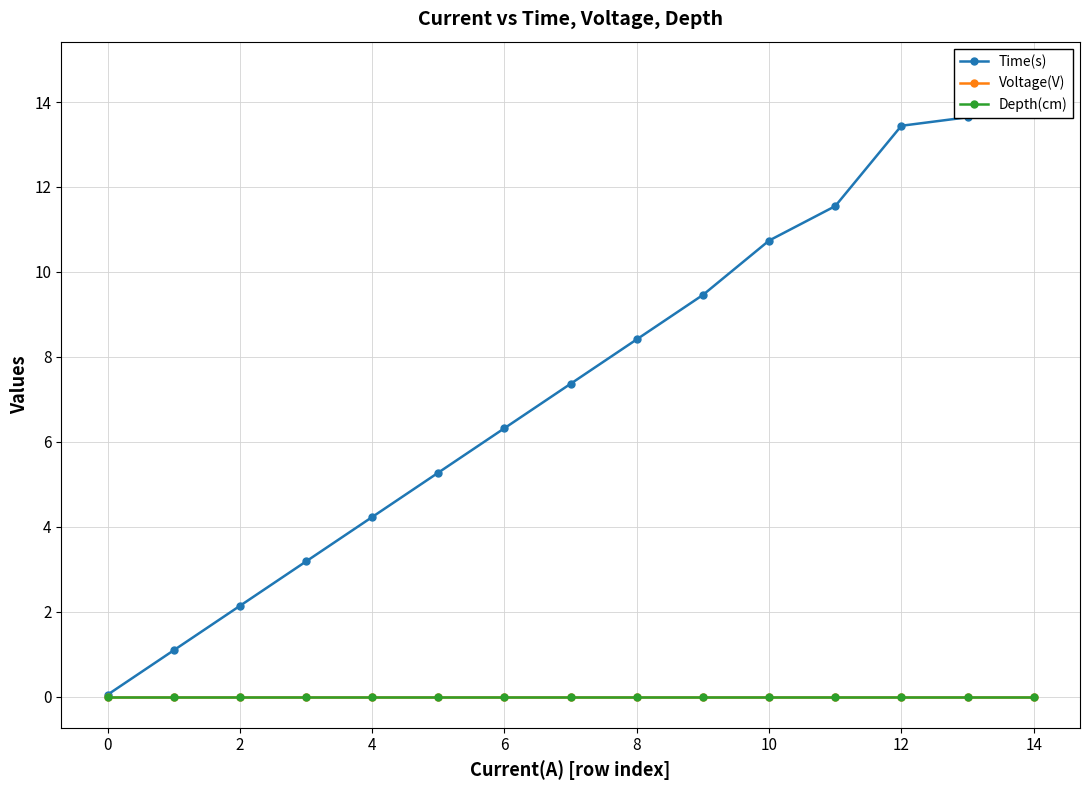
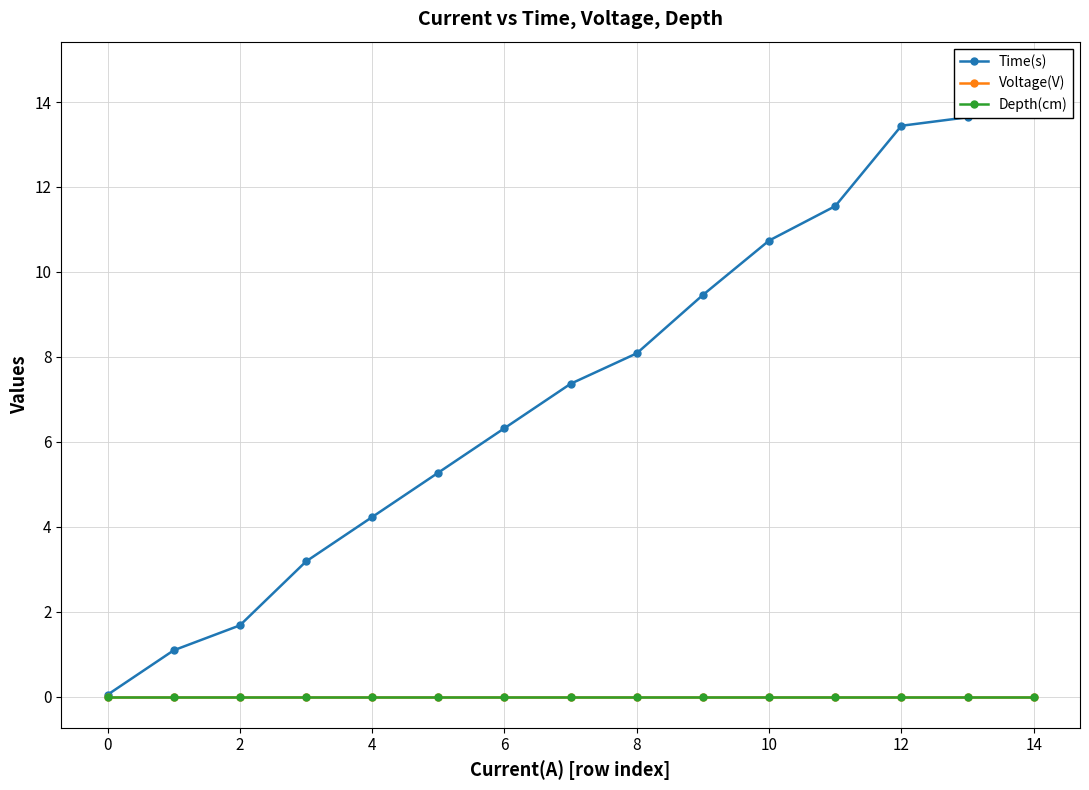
  {
    "Time(s)": {
-     "2": 2.1,
+     "2": 1.7,
      "4": 4.2,
      "6": 6.3,
-     "8": 8.4,
+     "8": 8.1,
      "10": 10.7,
      "12": 13.4
    },
    "Depth(cm)": {
      "2": 0.0,
      "4": 0.0,
      "6": 0.0,
      "8": 0.0,
      "10": 0.0,
      "12": 0.0,
      "14": 0.0
    }
  }
